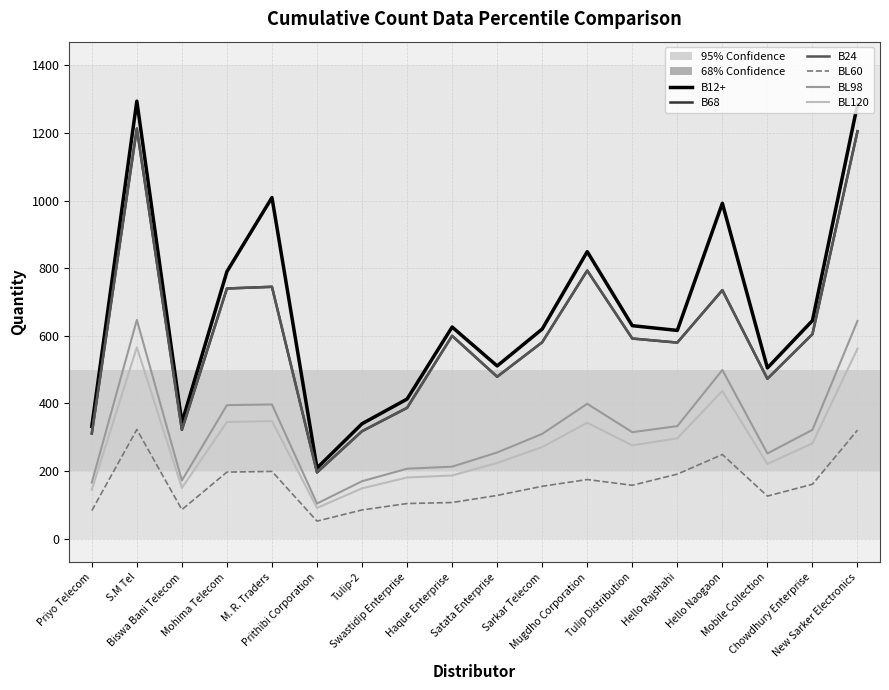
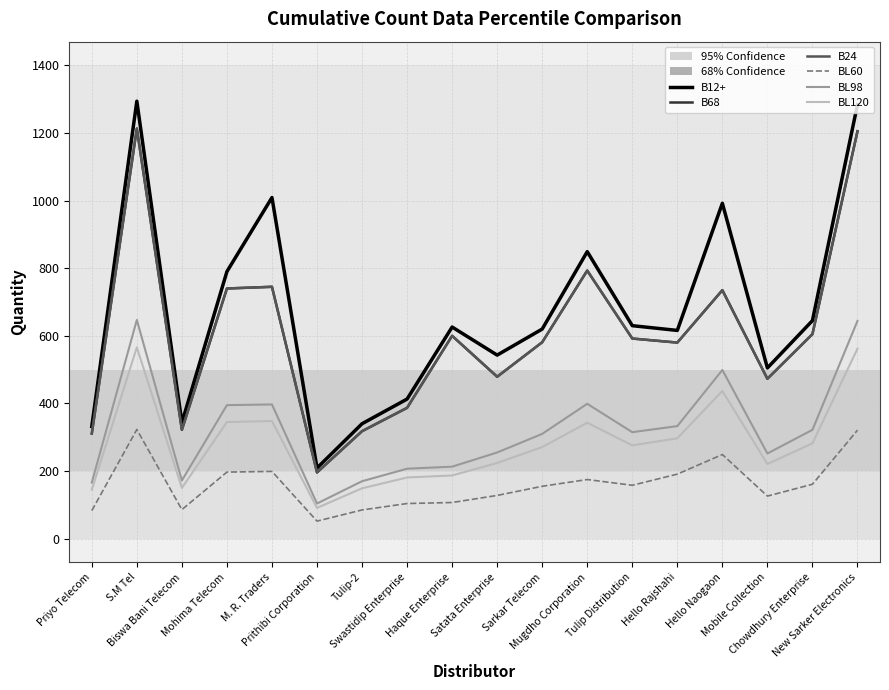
  {
    "B12+": {
      "Priyo Telecom": 330,
      "S.M Tel": 1290,
      "Biswa Bani Telecom": 340,
      "Mohima Telecom": 790,
      "M. R. Traders": 1010,
      "Prithibi Corporation": 210,
      "Tulip-2": 340,
      "Swastidip Enterprise": 410,
      "Haque Enterprise": 630,
-     "Satata Enterprise": 510,
+     "Satata Enterprise": 540,
      "Sarkar Telecom": 620,
      "Mugdho Corporation": 850,
      "Tulip Distribution": 630,
      "Hello Rajshahi": 620,
      "Hello Naogaon": 990,
      "Mobile Collection": 510,
      "Chowdhury Enterprise": 650
    }
  }
